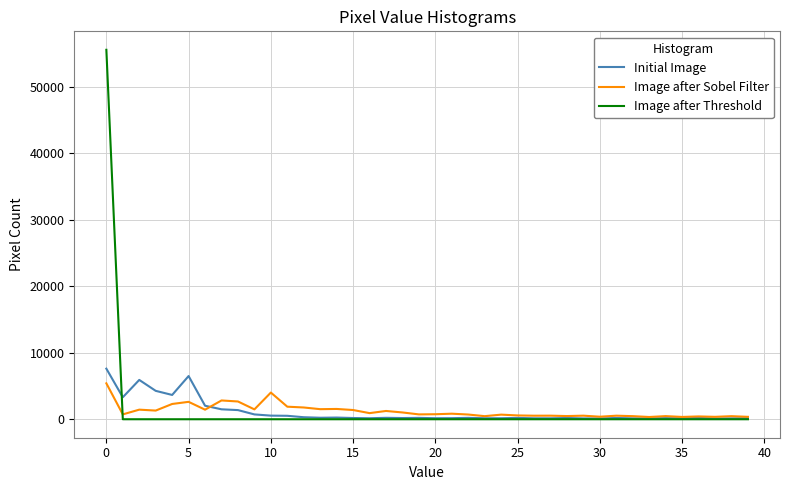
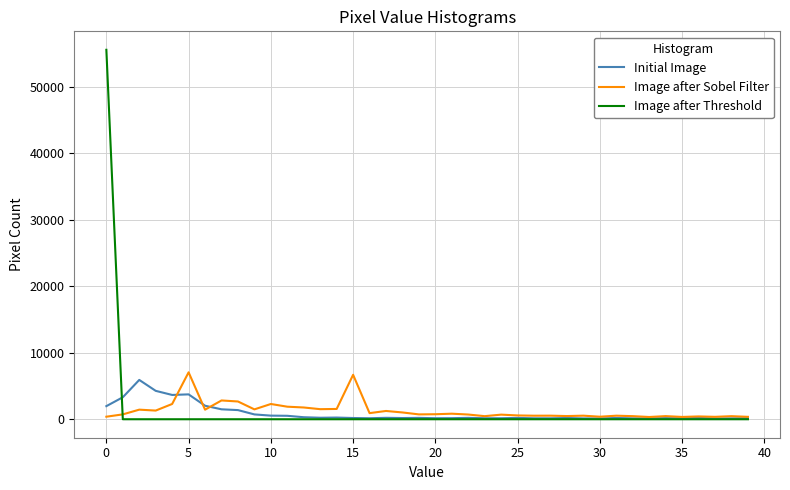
  {
    "Initial Image": {
-     "0": 8000,
-     "5": 7000,
+     "0": 2000,
+     "5": 4000,
      "10": 1000
    },
    "Image after Sobel Filter": {
-     "0": 5000,
-     "5": 3000,
-     "10": 4000,
-     "15": 1000,
+     "0": 0,
+     "5": 7000,
+     "10": 2000,
+     "15": 7000,
      "20": 1000
    },
    "Image after Threshold": {
      "0": 56000,
      "5": 0,
      "10": 0
    }
  }
